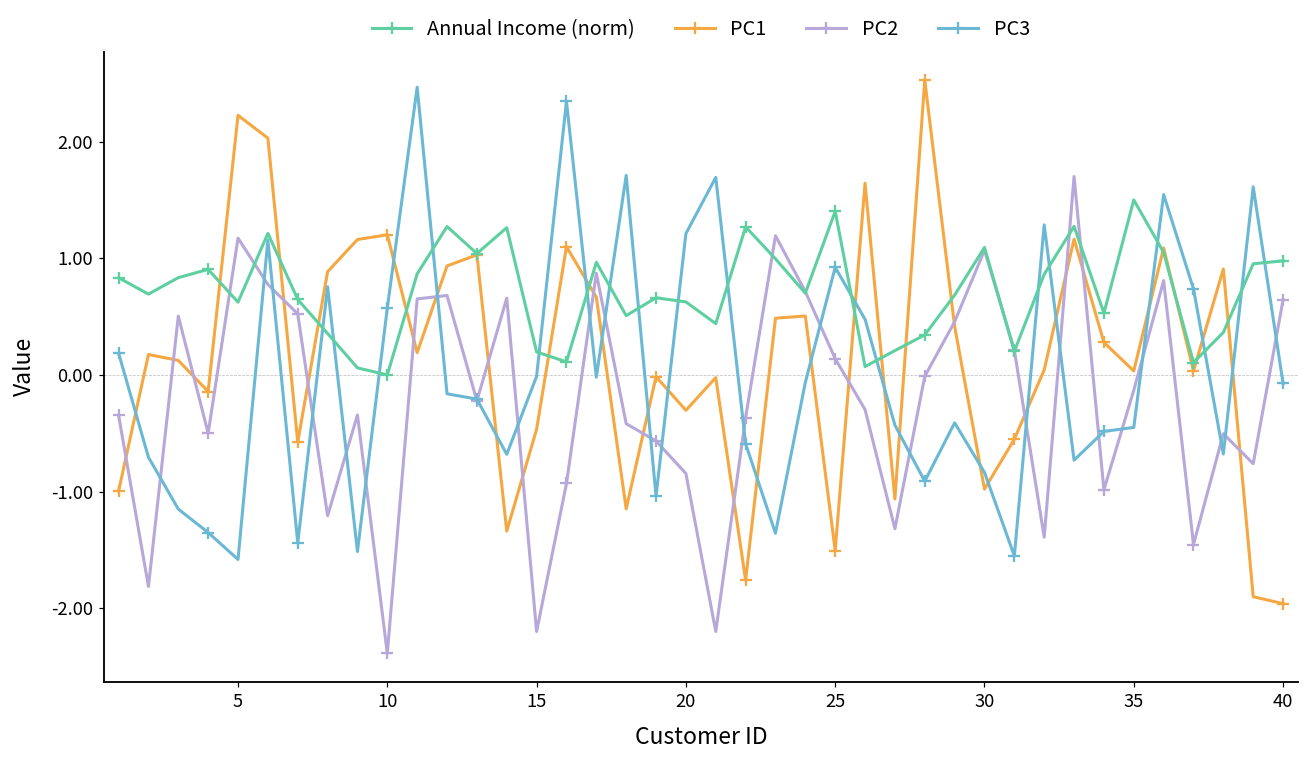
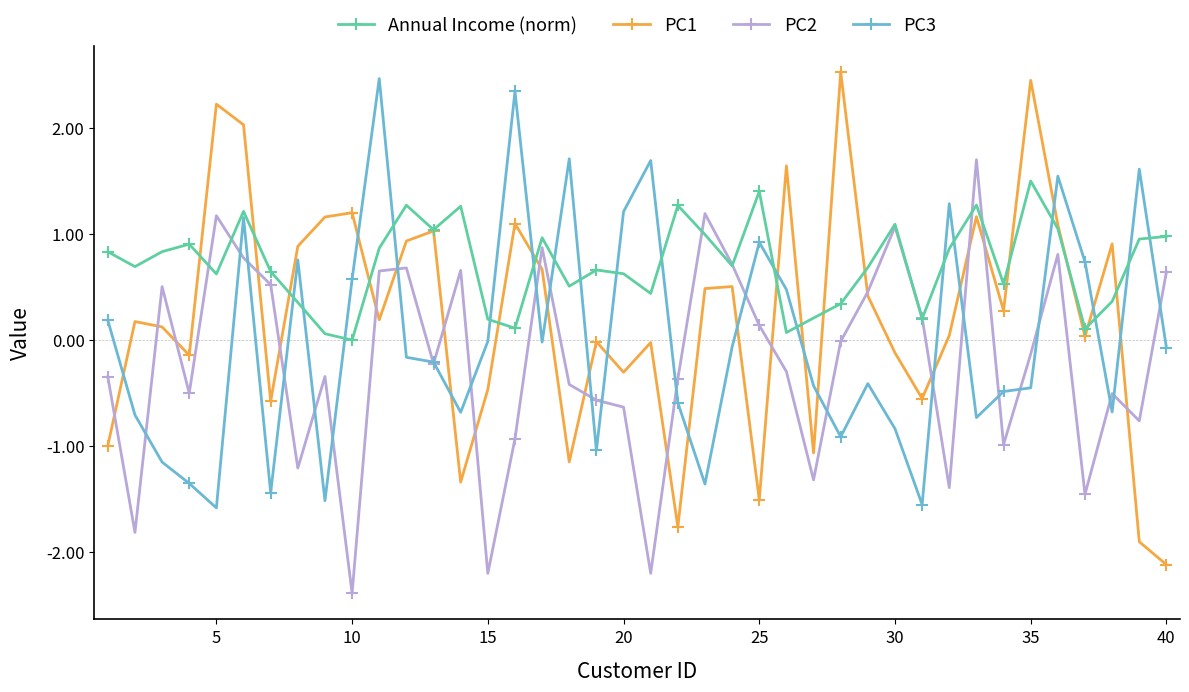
  {
    "PC1": {
      "5": 2.22,
      "10": 1.20,
      "15": -0.47,
      "20": -0.30,
      "25": -1.51,
-     "30": -0.98,
-     "35": 0.03,
-     "40": -1.96
+     "30": -0.12,
+     "35": 2.45,
+     "40": -2.12
    },
    "PC2": {
      "5": 1.17,
      "10": -2.39,
      "15": -2.20,
-     "20": -0.85,
+     "20": -0.63,
      "25": 0.14,
      "30": 1.07,
      "35": -0.13,
      "40": 0.64
    }
  }
